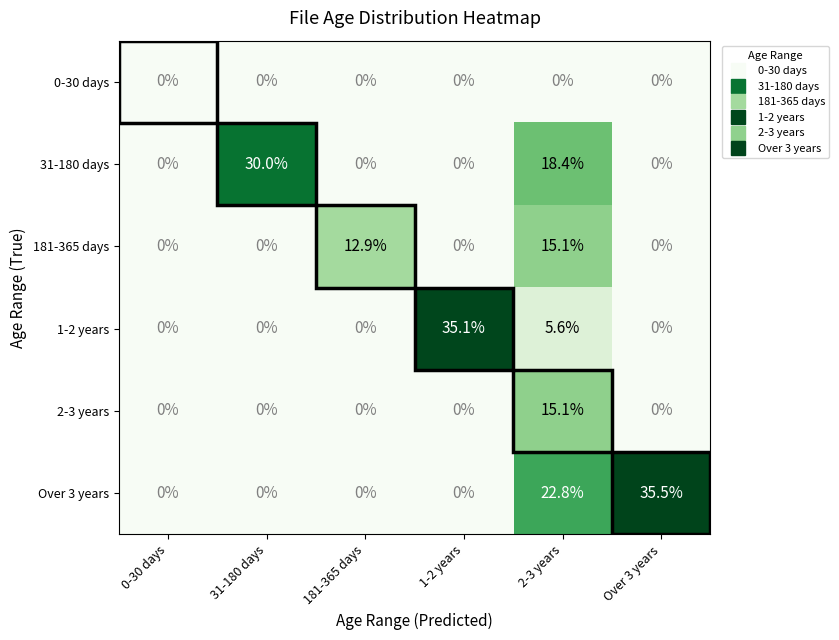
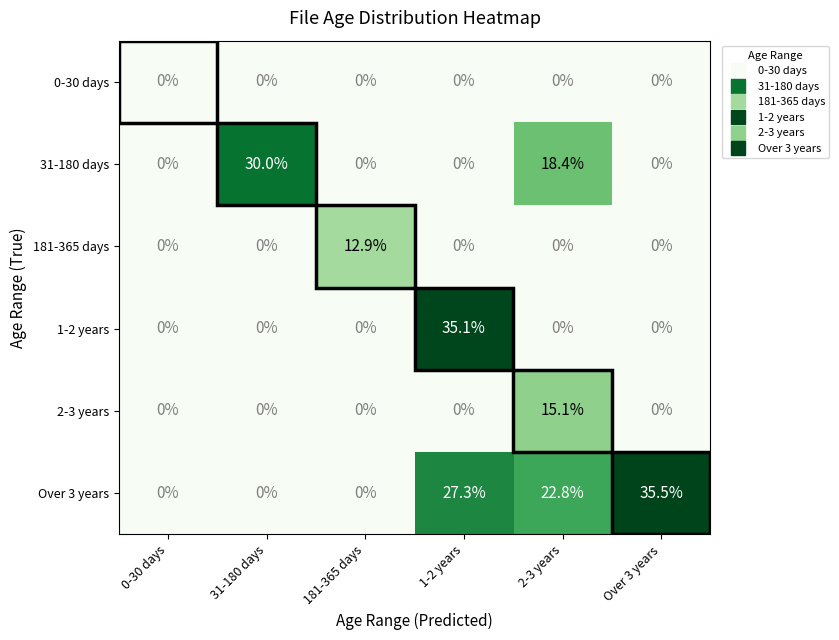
  {
    "0-30 days": {
      "0-30 days": "0%",
      "31-180 days": "0%",
      "181-365 days": "0%",
      "1-2 years": "0%",
      "2-3 years": "0%",
      "Over 3 years": "0%"
    },
    "31-180 days": {
      "0-30 days": "0%",
      "31-180 days": "30.0%",
      "181-365 days": "0%",
      "1-2 years": "0%",
      "2-3 years": "18.4%",
      "Over 3 years": "0%"
    },
    "181-365 days": {
      "0-30 days": "0%",
      "31-180 days": "0%",
      "181-365 days": "12.9%",
      "1-2 years": "0%",
-     "2-3 years": "15.1%",
+     "2-3 years": "0%",
      "Over 3 years": "0%"
    },
    "1-2 years": {
      "0-30 days": "0%",
      "31-180 days": "0%",
      "181-365 days": "0%",
      "1-2 years": "35.1%",
-     "2-3 years": "5.6%",
+     "2-3 years": "0%",
      "Over 3 years": "0%"
    },
    "2-3 years": {
      "0-30 days": "0%",
      "31-180 days": "0%",
      "181-365 days": "0%",
      "1-2 years": "0%",
      "2-3 years": "15.1%",
      "Over 3 years": "0%"
    },
    "Over 3 years": {
      "0-30 days": "0%",
      "31-180 days": "0%",
      "181-365 days": "0%",
-     "1-2 years": "0%",
+     "1-2 years": "27.3%",
      "2-3 years": "22.8%",
      "Over 3 years": "35.5%"
    }
  }
